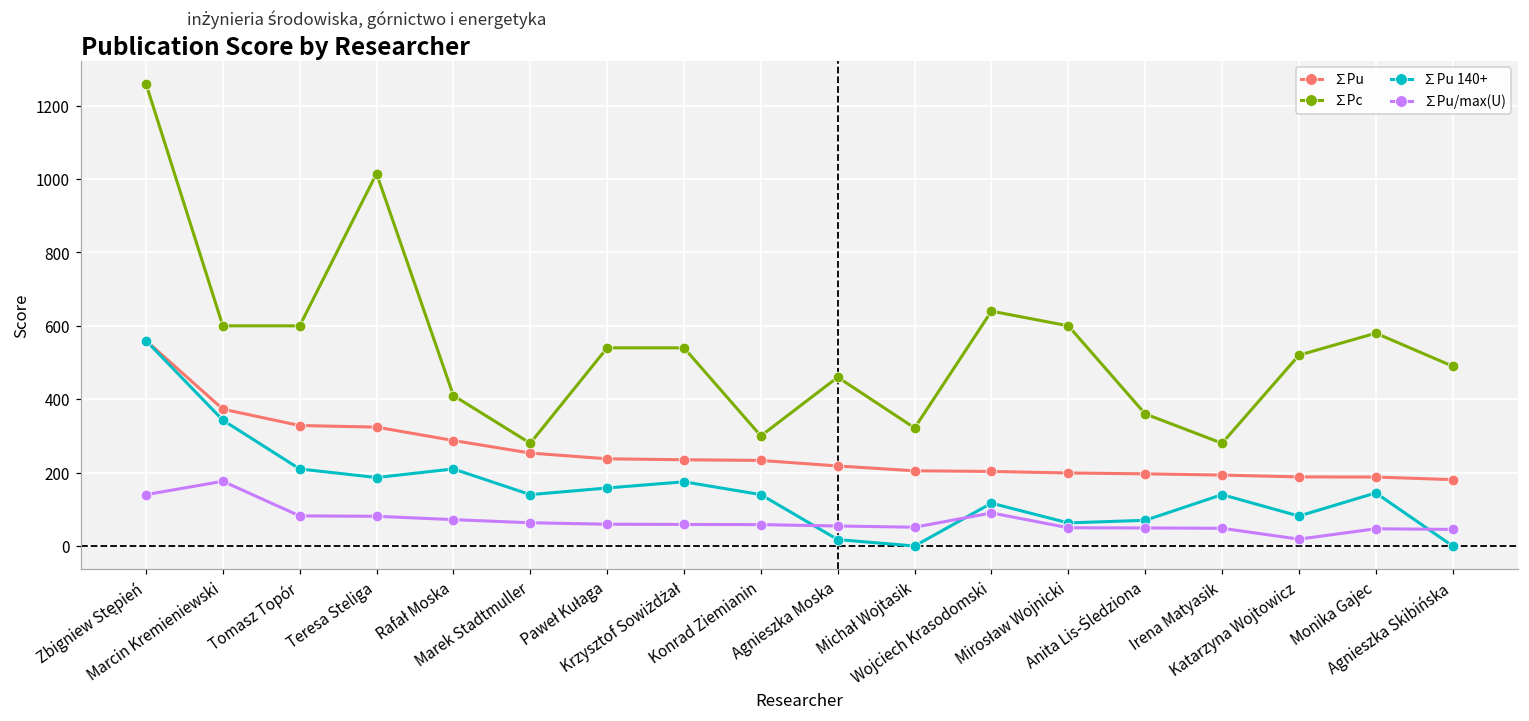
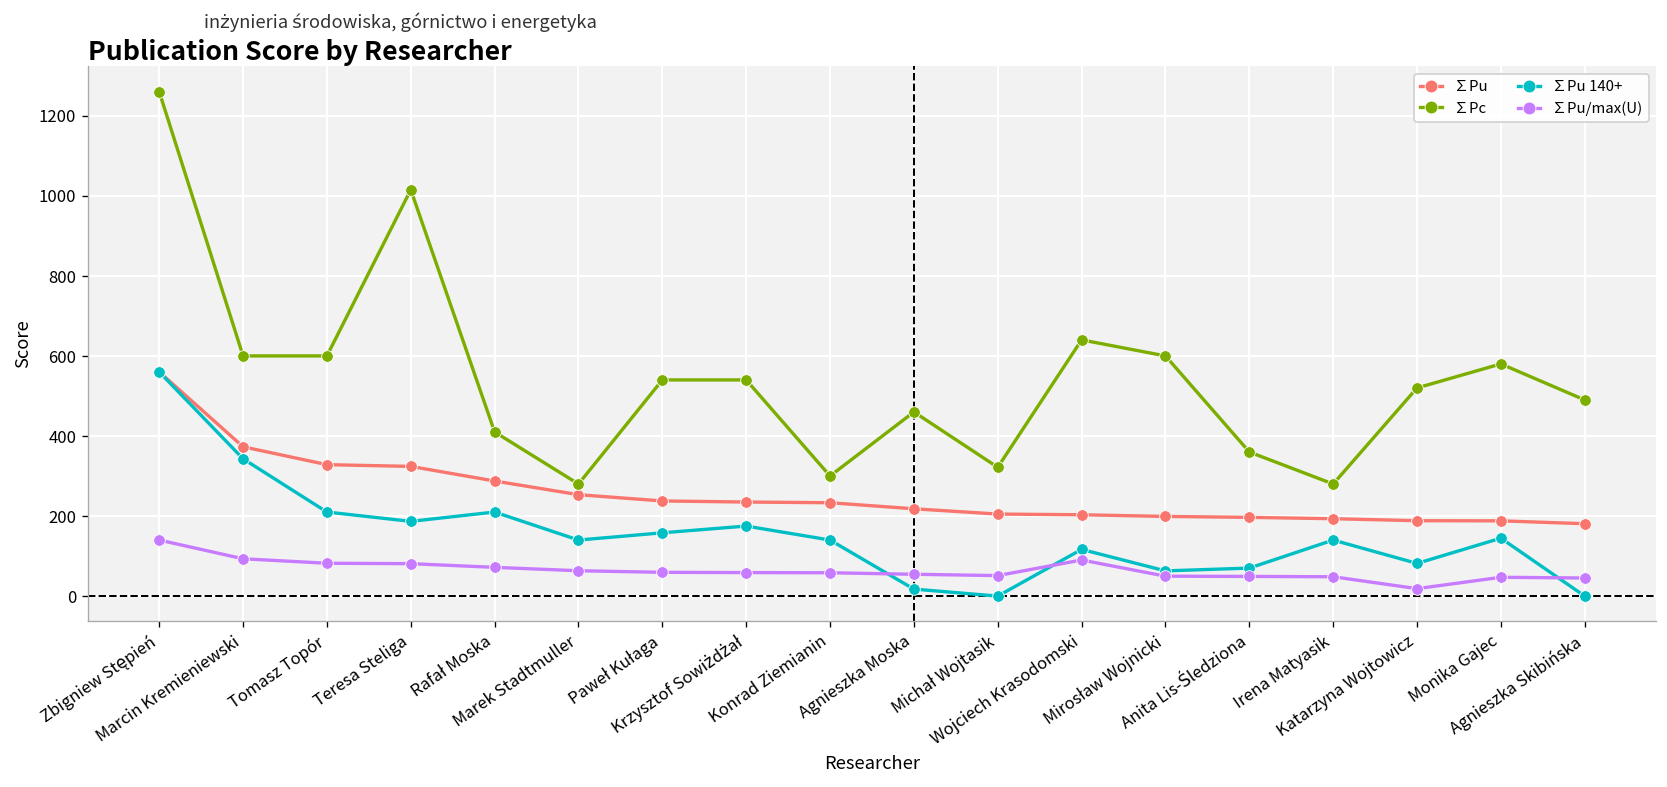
  {
    "∑Pu": {
      "Marcin Kremieniewski": 370,
      "Tomasz Topór": 330,
      "Teresa Steliga": 320,
      "Rafał Moska": 290,
      "Marek Stadtmuller": 250,
      "Paweł Kułaga": 240,
      "Krzysztof Sowiżdżał": 230,
      "Konrad Ziemianin": 230,
      "Agnieszka Moska": 220,
      "Michał Wojtasik": 200,
      "Wojciech Krasodomski": 200,
      "Mirosław Wojnicki": 200,
      "Anita Lis-Śledziona": 200,
      "Irena Matyasik": 190,
      "Katarzyna Wojtowicz": 190,
      "Monika Gajec": 190,
      "Agnieszka Skibińska": 180
    },
    "∑Pc": {
      "Zbigniew Stępień": 1260,
      "Marcin Kremieniewski": 600,
      "Tomasz Topór": 600,
      "Teresa Steliga": 1020,
      "Rafał Moska": 410,
      "Marek Stadtmuller": 280,
      "Paweł Kułaga": 540,
      "Krzysztof Sowiżdżał": 540,
      "Konrad Ziemianin": 300,
      "Agnieszka Moska": 460,
      "Michał Wojtasik": 320,
      "Wojciech Krasodomski": 640,
      "Mirosław Wojnicki": 600,
      "Anita Lis-Śledziona": 360,
      "Irena Matyasik": 280,
      "Katarzyna Wojtowicz": 520,
      "Monika Gajec": 580,
      "Agnieszka Skibińska": 490
    },
    "∑Pu 140+": {
      "Marcin Kremieniewski": 340,
      "Tomasz Topór": 210,
      "Teresa Steliga": 190,
      "Rafał Moska": 210,
      "Marek Stadtmuller": 140,
      "Paweł Kułaga": 160,
      "Krzysztof Sowiżdżał": 170,
      "Konrad Ziemianin": 140,
      "Agnieszka Moska": 20,
      "Michał Wojtasik": 0,
      "Wojciech Krasodomski": 120,
      "Mirosław Wojnicki": 60,
      "Anita Lis-Śledziona": 70,
      "Irena Matyasik": 140,
      "Katarzyna Wojtowicz": 80,
      "Monika Gajec": 140,
      "Agnieszka Skibińska": 0
    },
    "∑Pu/max(U)": {
      "Zbigniew Stępień": 140,
-     "Marcin Kremieniewski": 180,
+     "Marcin Kremieniewski": 90,
      "Tomasz Topór": 80,
      "Teresa Steliga": 80,
      "Rafał Moska": 70,
      "Marek Stadtmuller": 60,
      "Paweł Kułaga": 60,
      "Krzysztof Sowiżdżał": 60,
      "Konrad Ziemianin": 60,
      "Agnieszka Moska": 50,
      "Michał Wojtasik": 50,
      "Wojciech Krasodomski": 90,
      "Mirosław Wojnicki": 50,
      "Anita Lis-Śledziona": 50,
      "Irena Matyasik": 50,
      "Katarzyna Wojtowicz": 20,
      "Monika Gajec": 50,
      "Agnieszka Skibińska": 50
    }
  }
